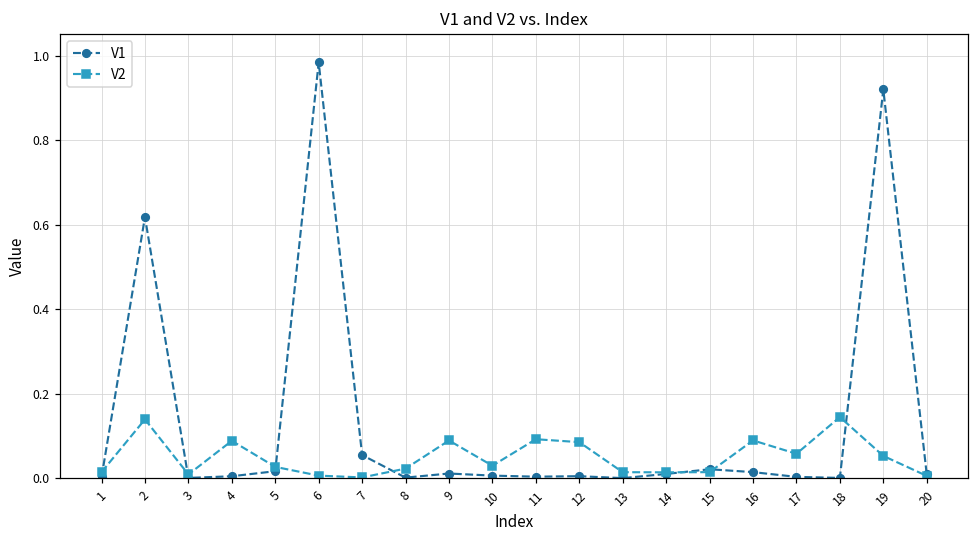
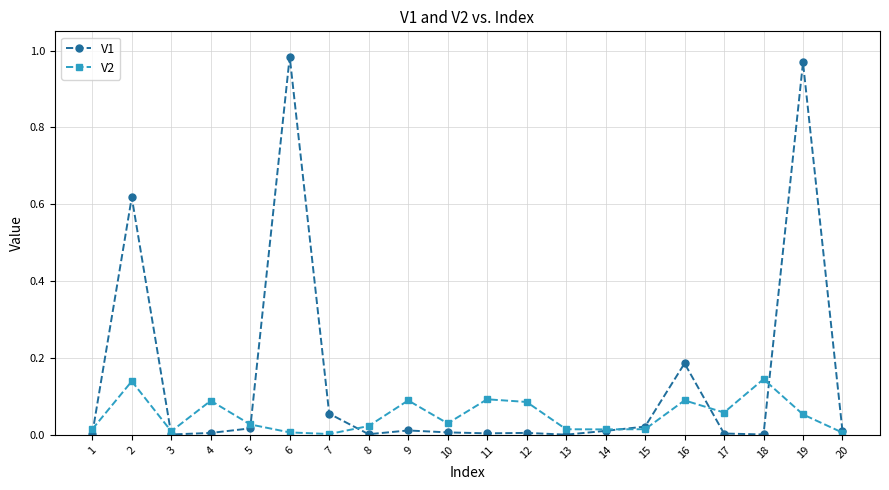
  {
    "V1": {
      "1": 0.00,
      "2": 0.62,
      "3": 0.00,
      "4": 0.01,
      "5": 0.02,
      "6": 0.98,
      "7": 0.06,
      "8": 0.00,
      "9": 0.01,
      "10": 0.01,
      "11": 0.00,
      "12": 0.01,
      "13": 0.00,
      "15": 0.02,
-     "16": 0.01,
+     "16": 0.19,
      "17": 0.00,
      "18": 0.00,
-     "19": 0.92
+     "19": 0.97
    },
    "V2": {
      "1": 0.01,
      "2": 0.14,
      "3": 0.01,
      "4": 0.09,
      "5": 0.03,
      "6": 0.01,
      "7": 0.00,
      "8": 0.02,
      "9": 0.09,
      "10": 0.03,
      "11": 0.09,
      "12": 0.09,
      "13": 0.01,
      "15": 0.01,
      "16": 0.09,
      "17": 0.06,
      "18": 0.15,
      "19": 0.05
    }
  }
